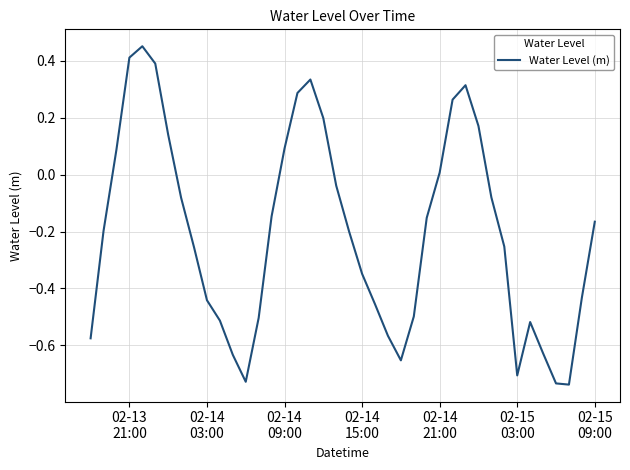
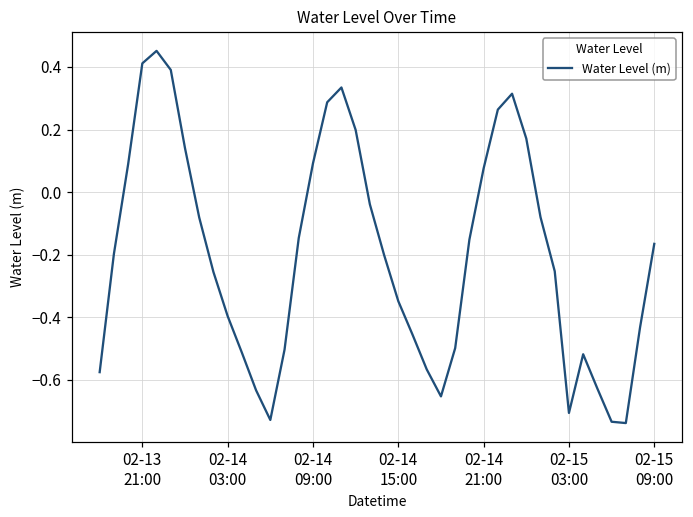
  {
    "02-13 21:00": 0.41,
-   "02-14 03:00": -0.44,
+   "02-14 03:00": -0.40,
    "02-14 09:00": 0.09,
    "02-14 15:00": -0.35,
-   "02-14 21:00": 0.01,
+   "02-14 21:00": 0.08,
    "02-15 03:00": -0.71,
    "02-15 09:00": -0.17
  }
